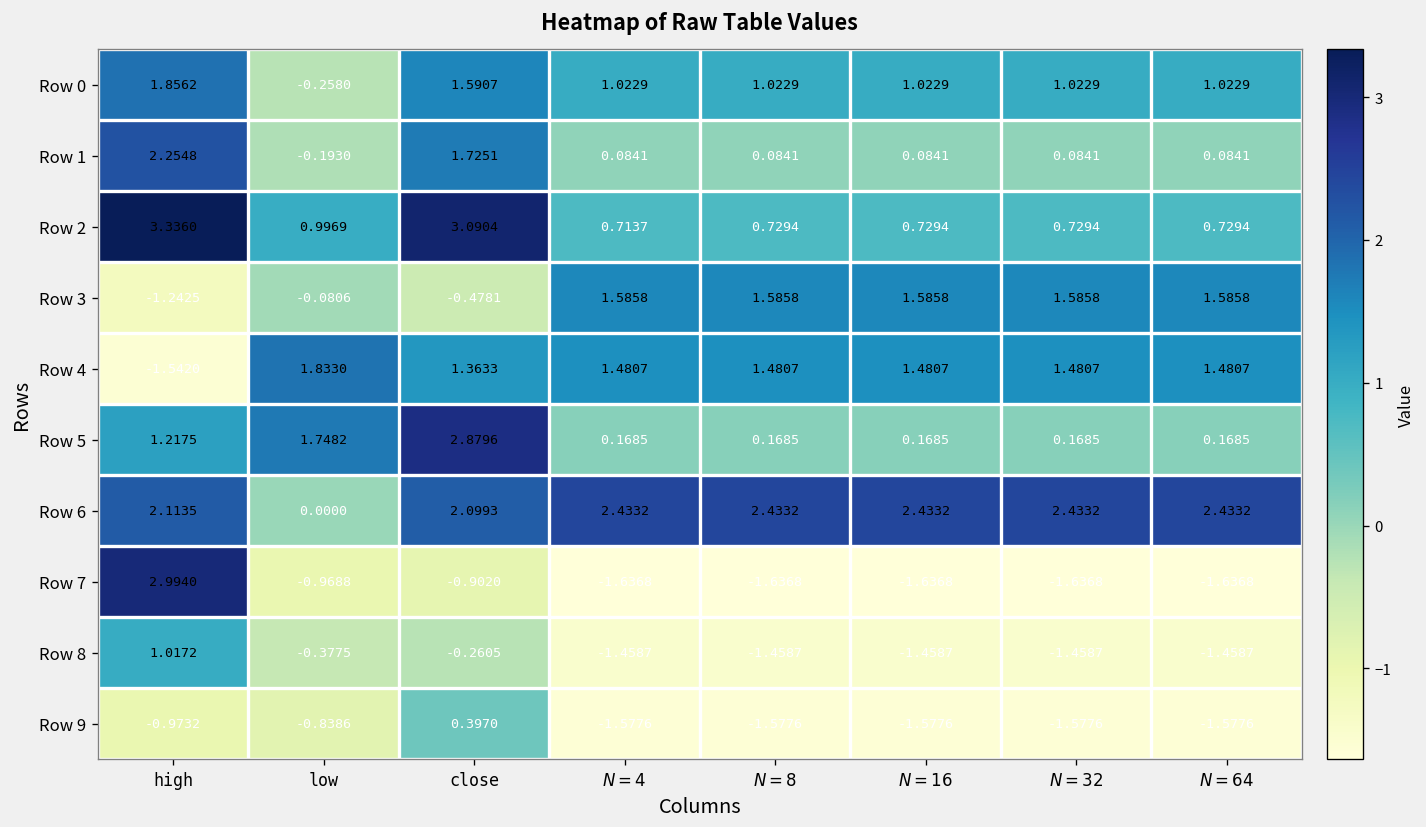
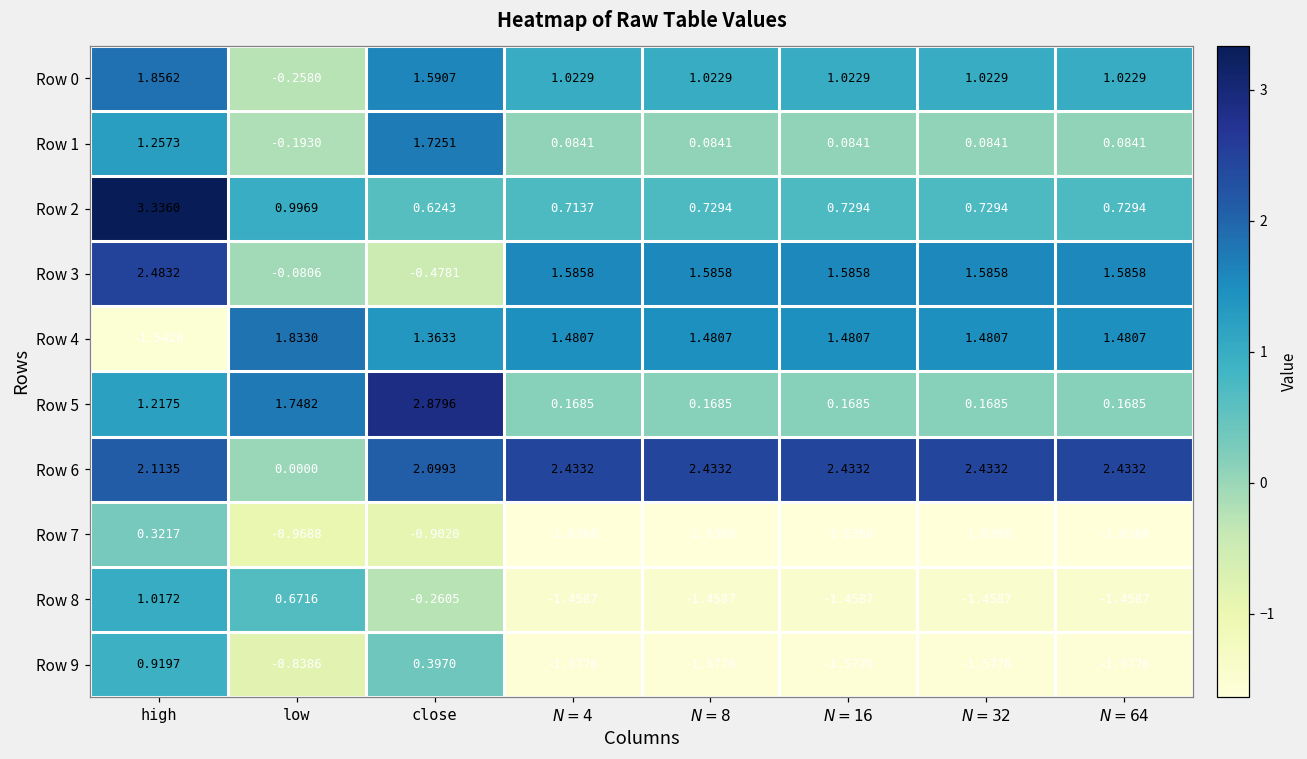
  {
    "Row 0": {
      "high": 1.8562,
      "low": -0.2580,
      "close": 1.5907
    },
    "Row 1": {
-     "high": 2.2548,
+     "high": 1.2573,
      "low": -0.1930,
      "close": 1.7251
    },
    "Row 2": {
      "high": 3.3360,
      "low": 0.9969,
-     "close": 3.0904
+     "close": 0.6243
    },
    "Row 3": {
-     "high": -1.2425,
+     "high": 2.4832,
      "low": -0.0806,
      "close": -0.4781
    },
    "Row 4": {
      "low": 1.8330,
      "close": 1.3633
    },
    "Row 5": {
      "high": 1.2175,
      "low": 1.7482,
      "close": 2.8796
    },
    "Row 6": {
      "high": 2.1135,
      "low": 0.0000,
      "close": 2.0993
    },
    "Row 7": {
-     "high": 2.9940,
+     "high": 0.3217,
      "low": -0.9688,
      "close": -0.9020
    },
    "Row 8": {
      "high": 1.0172,
-     "low": -0.3775,
+     "low": 0.6716,
      "close": -0.2605
    },
    "Row 9": {
-     "high": -0.9732,
+     "high": 0.9197,
      "low": -0.8386,
      "close": 0.3970
    }
  }
